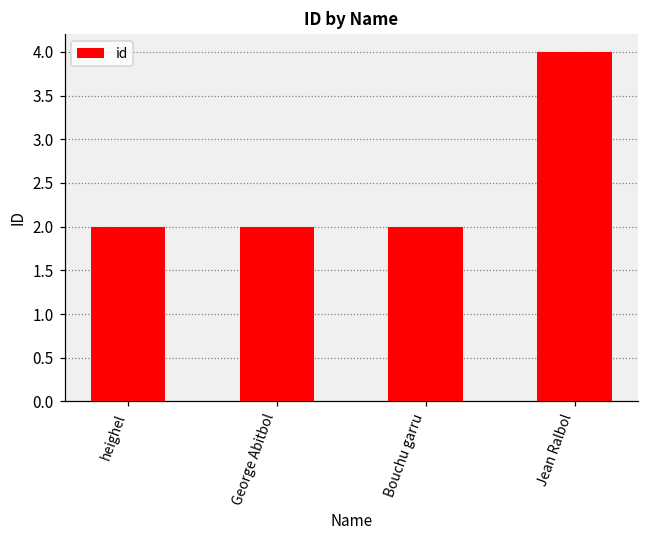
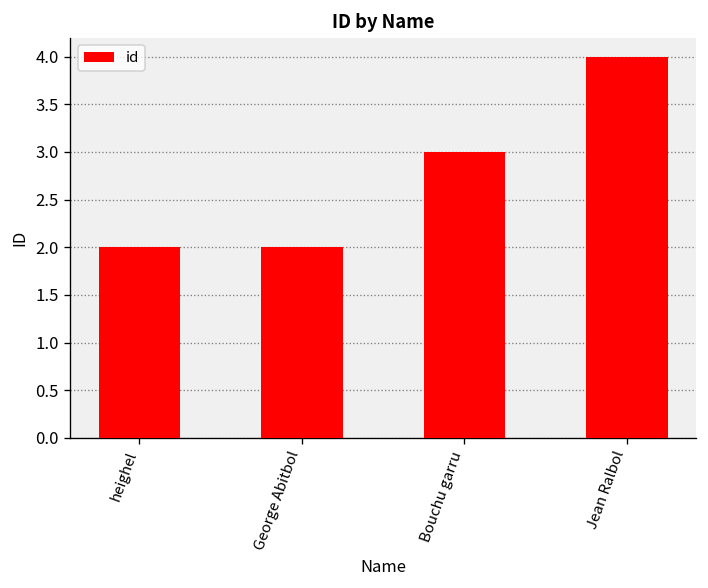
  {
    "heighel": 2,
    "George Abitbol": 2,
-   "Bouchu garru": 2,
+   "Bouchu garru": 3,
    "Jean Ralbol": 4
  }
